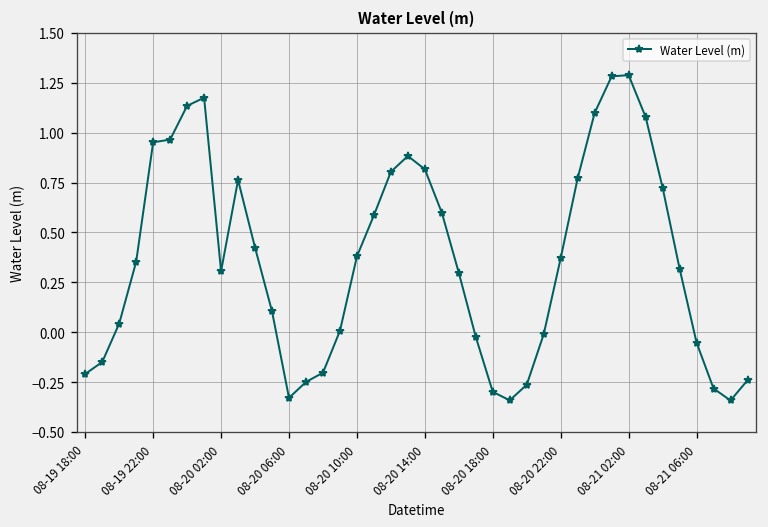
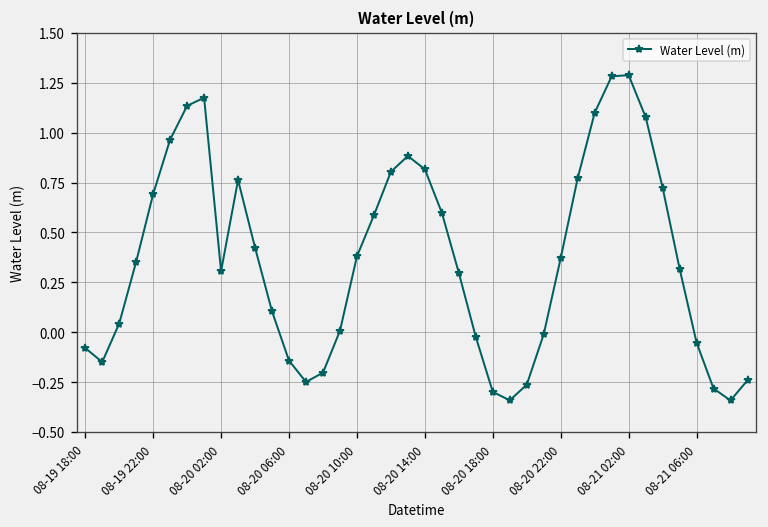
  {
-   "08-19 18:00": -0.21,
-   "08-19 22:00": 0.95,
+   "08-19 18:00": -0.08,
+   "08-19 22:00": 0.69,
    "08-20 02:00": 0.31,
-   "08-20 06:00": -0.33,
+   "08-20 06:00": -0.14,
    "08-20 10:00": 0.38,
    "08-20 14:00": 0.82,
    "08-20 18:00": -0.30,
    "08-20 22:00": 0.37,
    "08-21 02:00": 1.29,
    "08-21 06:00": -0.05
  }
